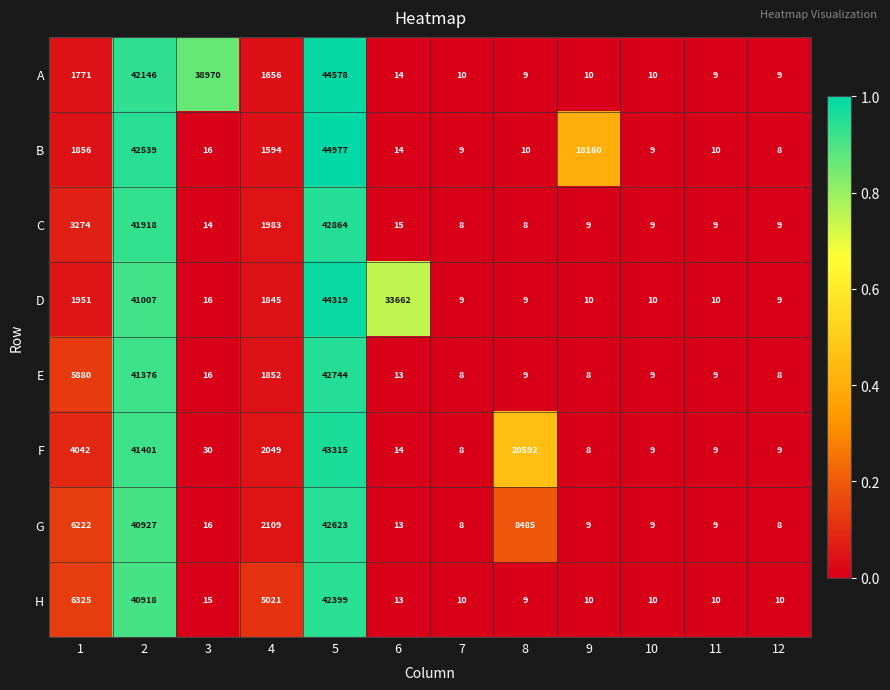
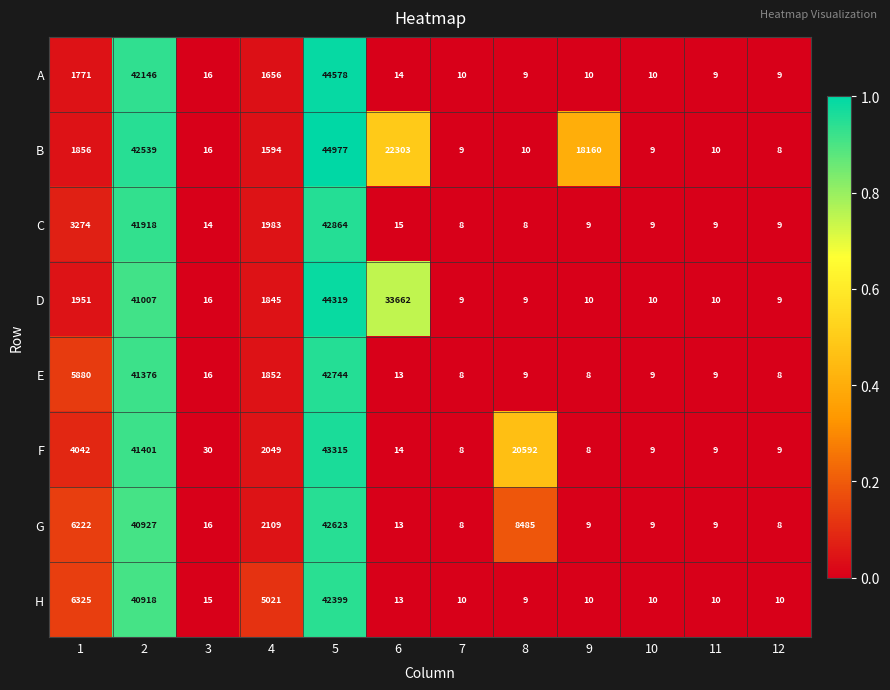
  {
    "A": {
      "1": 1771,
      "2": 42146,
-     "3": 38970,
+     "3": 16,
      "4": 1656,
      "5": 44578,
      "6": 14,
      "7": 10,
      "8": 9,
      "9": 10,
      "10": 10,
      "11": 9,
      "12": 9
    },
    "B": {
      "1": 1856,
      "2": 42539,
      "3": 16,
      "4": 1594,
      "5": 44977,
-     "6": 14,
+     "6": 22303,
      "7": 9,
      "8": 10,
      "9": 18160,
      "10": 9,
      "11": 10,
      "12": 8
    },
    "C": {
      "1": 3274,
      "2": 41918,
      "3": 14,
      "4": 1983,
      "5": 42864,
      "6": 15,
      "7": 8,
      "8": 8,
      "9": 9,
      "10": 9,
      "11": 9,
      "12": 9
    },
    "D": {
      "1": 1951,
      "2": 41007,
      "3": 16,
      "4": 1845,
      "5": 44319,
      "6": 33662,
      "7": 9,
      "8": 9,
      "9": 10,
      "10": 10,
      "11": 10,
      "12": 9
    },
    "E": {
      "1": 5880,
      "2": 41376,
      "3": 16,
      "4": 1852,
      "5": 42744,
      "6": 13,
      "7": 8,
      "8": 9,
      "9": 8,
      "10": 9,
      "11": 9,
      "12": 8
    },
    "F": {
      "1": 4042,
      "2": 41401,
      "3": 30,
      "4": 2049,
      "5": 43315,
      "6": 14,
      "7": 8,
      "8": 20592,
      "9": 8,
      "10": 9,
      "11": 9,
      "12": 9
    },
    "G": {
      "1": 6222,
      "2": 40927,
      "3": 16,
      "4": 2109,
      "5": 42623,
      "6": 13,
      "7": 8,
      "8": 8485,
      "9": 9,
      "10": 9,
      "11": 9,
      "12": 8
    },
    "H": {
      "1": 6325,
      "2": 40918,
      "3": 15,
      "4": 5021,
      "5": 42399,
      "6": 13,
      "7": 10,
      "8": 9,
      "9": 10,
      "10": 10,
      "11": 10,
      "12": 10
    }
  }
